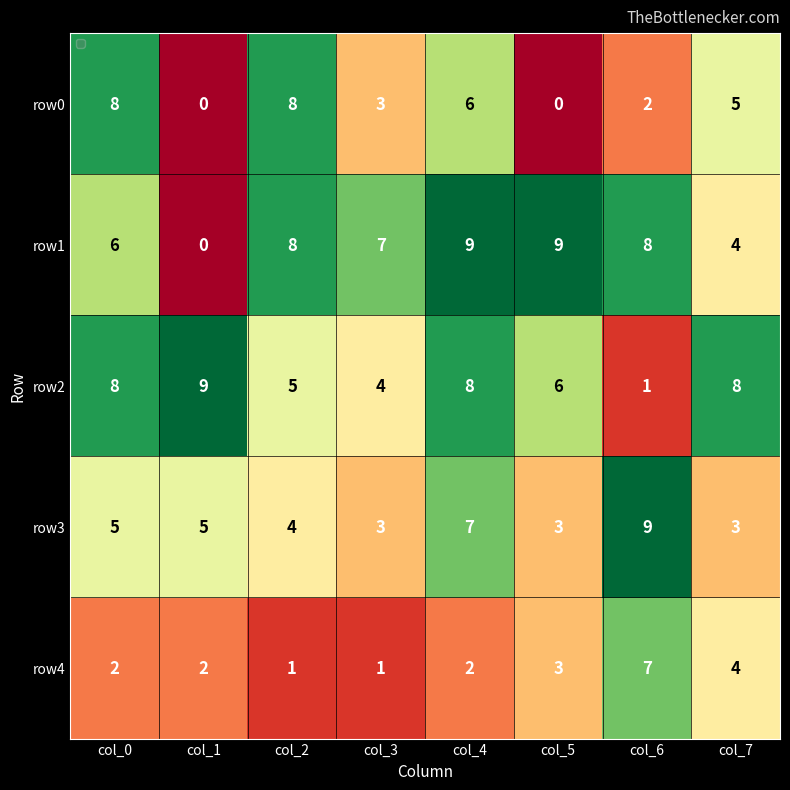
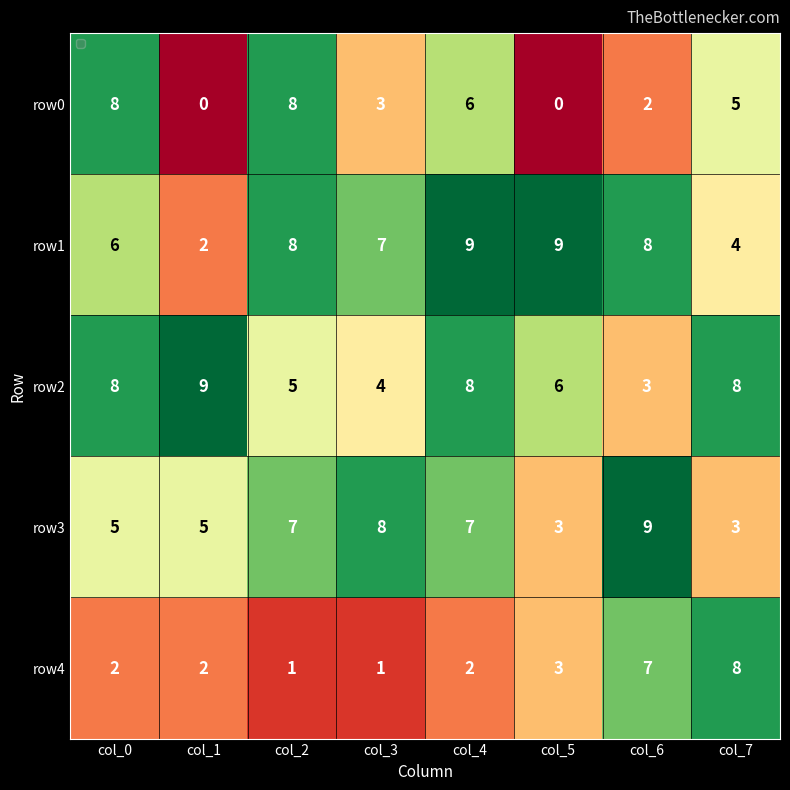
  {
    "row0": {
      "col_0": 8,
      "col_1": 0,
      "col_2": 8,
      "col_3": 3,
      "col_4": 6,
      "col_5": 0,
      "col_6": 2,
      "col_7": 5
    },
    "row1": {
      "col_0": 6,
-     "col_1": 0,
+     "col_1": 2,
      "col_2": 8,
      "col_3": 7,
      "col_4": 9,
      "col_5": 9,
      "col_6": 8,
      "col_7": 4
    },
    "row2": {
      "col_0": 8,
      "col_1": 9,
      "col_2": 5,
      "col_3": 4,
      "col_4": 8,
      "col_5": 6,
-     "col_6": 1,
+     "col_6": 3,
      "col_7": 8
    },
    "row3": {
      "col_0": 5,
      "col_1": 5,
-     "col_2": 4,
-     "col_3": 3,
+     "col_2": 7,
+     "col_3": 8,
      "col_4": 7,
      "col_5": 3,
      "col_6": 9,
      "col_7": 3
    },
    "row4": {
      "col_0": 2,
      "col_1": 2,
      "col_2": 1,
      "col_3": 1,
      "col_4": 2,
      "col_5": 3,
      "col_6": 7,
-     "col_7": 4
+     "col_7": 8
    }
  }
